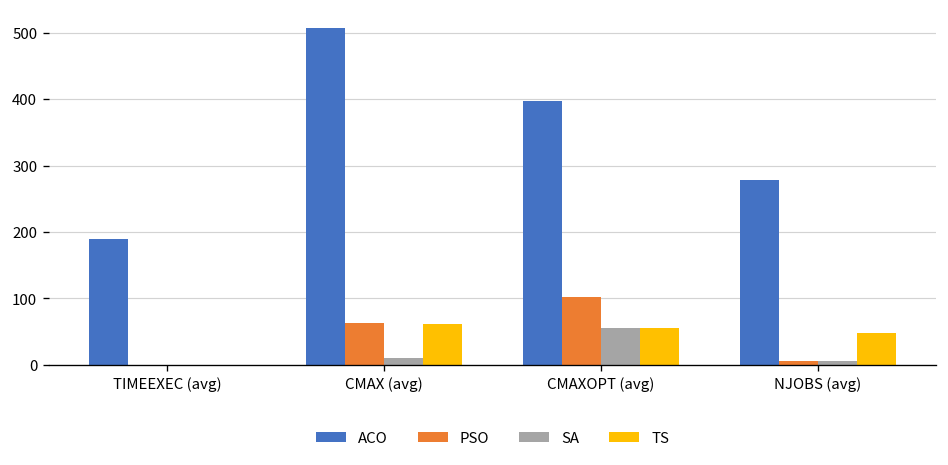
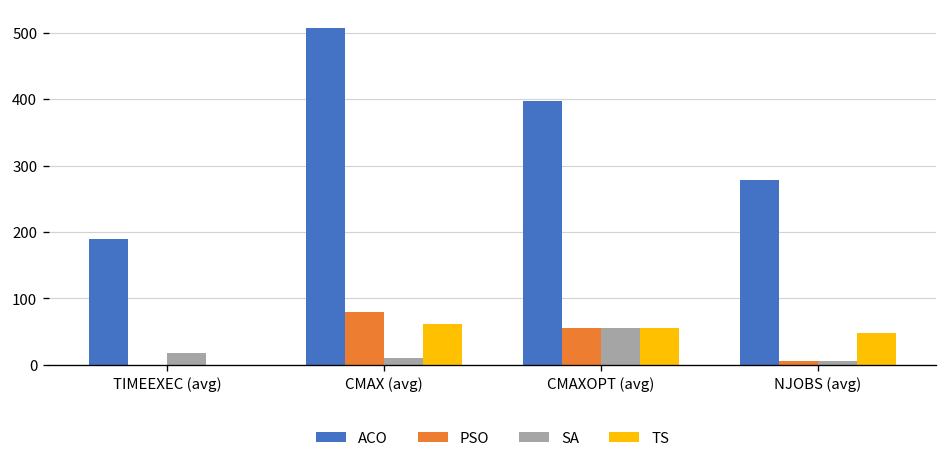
  {
    "ACO": {
      "TIMEEXEC (avg)": 190,
      "CMAX (avg)": 510,
      "CMAXOPT (avg)": 400,
      "NJOBS (avg)": 280
    },
    "PSO": {
-     "CMAX (avg)": 60,
-     "CMAXOPT (avg)": 100,
+     "CMAX (avg)": 80,
+     "CMAXOPT (avg)": 60,
      "NJOBS (avg)": 10
    },
    "SA": {
-     "TIMEEXEC (avg)": 0,
+     "TIMEEXEC (avg)": 20,
      "CMAX (avg)": 10,
      "CMAXOPT (avg)": 60,
      "NJOBS (avg)": 10
    },
    "TS": {
      "CMAX (avg)": 60,
      "CMAXOPT (avg)": 60,
      "NJOBS (avg)": 50
    }
  }
